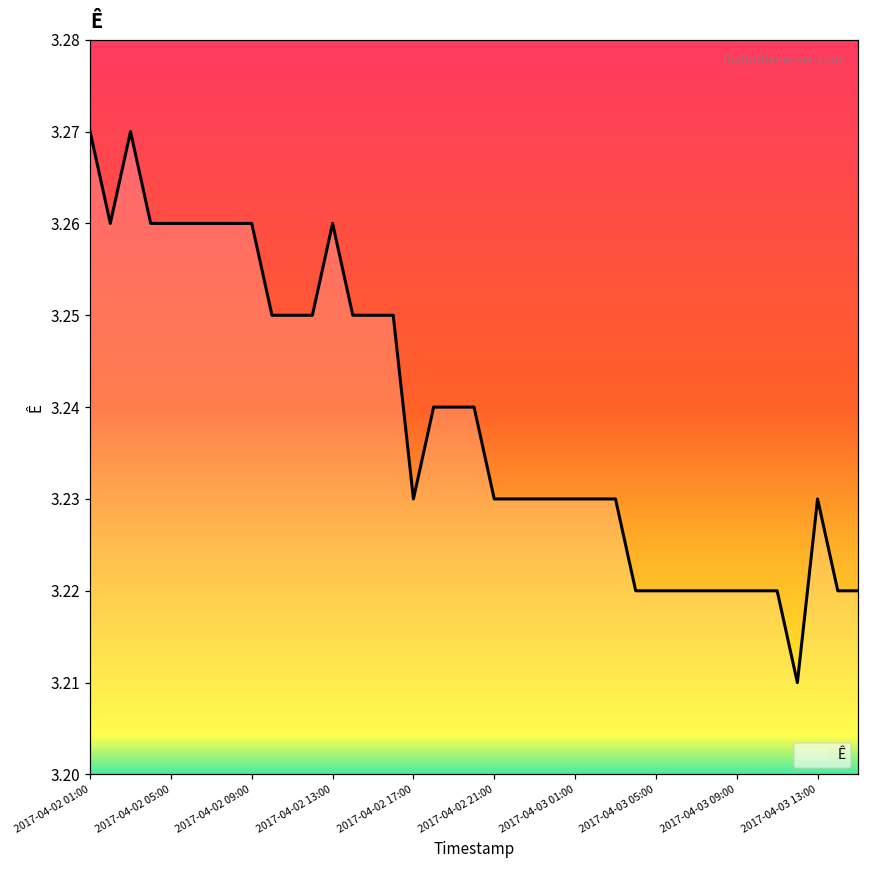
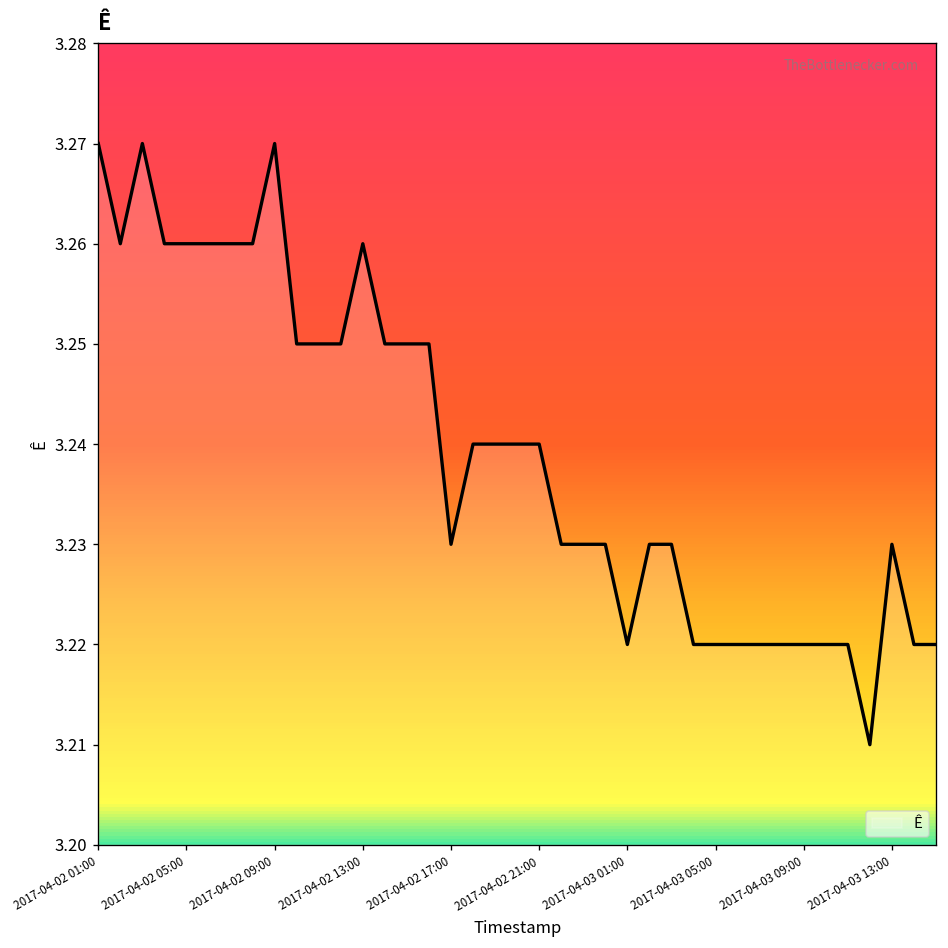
  {
    "2017-04-02 01:00": 3.27,
    "2017-04-02 05:00": 3.26,
-   "2017-04-02 09:00": 3.26,
+   "2017-04-02 09:00": 3.27,
    "2017-04-02 13:00": 3.26,
    "2017-04-02 17:00": 3.23,
-   "2017-04-02 21:00": 3.23,
-   "2017-04-03 01:00": 3.23,
+   "2017-04-02 21:00": 3.24,
+   "2017-04-03 01:00": 3.22,
    "2017-04-03 05:00": 3.22,
    "2017-04-03 09:00": 3.22,
    "2017-04-03 13:00": 3.23
  }
